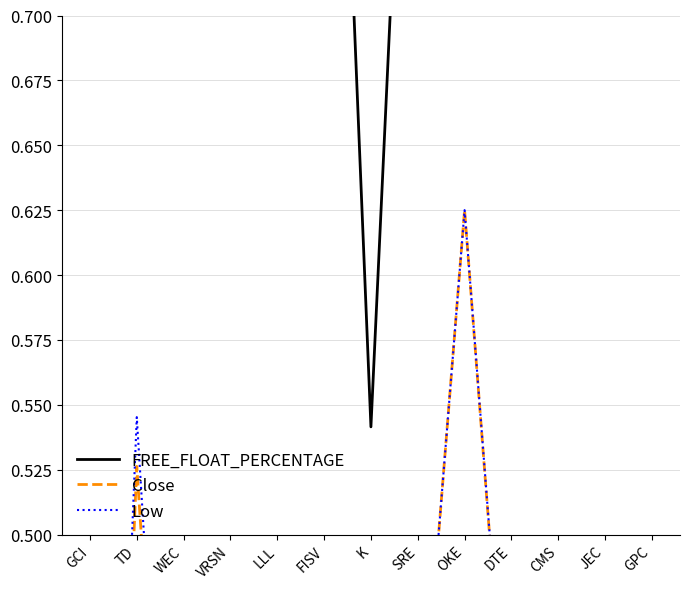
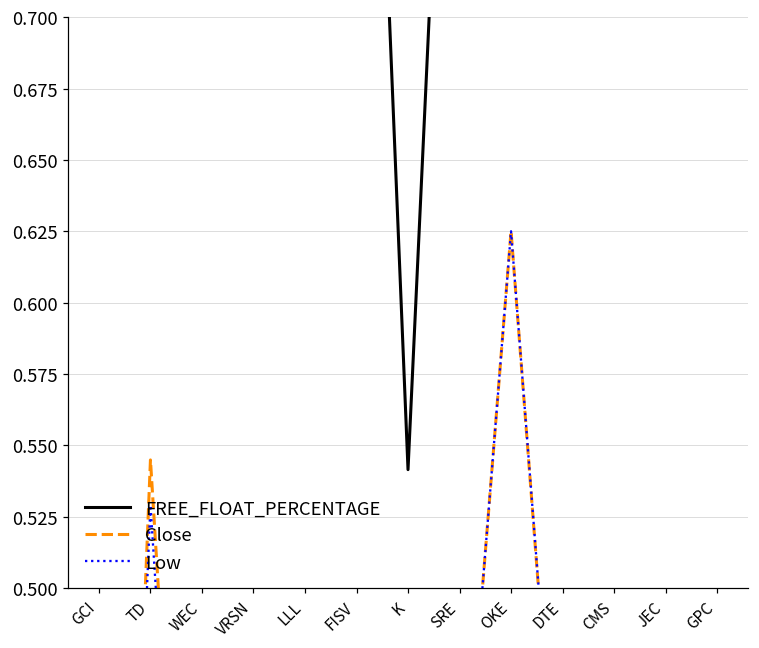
  {
    "FREE_FLOAT_PERCENTAGE": {
      "K": 0.541
    },
    "Close": {
-     "TD": 0.526
+     "TD": 0.545
    },
    "Low": {
-     "TD": 0.545
+     "TD": 0.529
    }
  }
